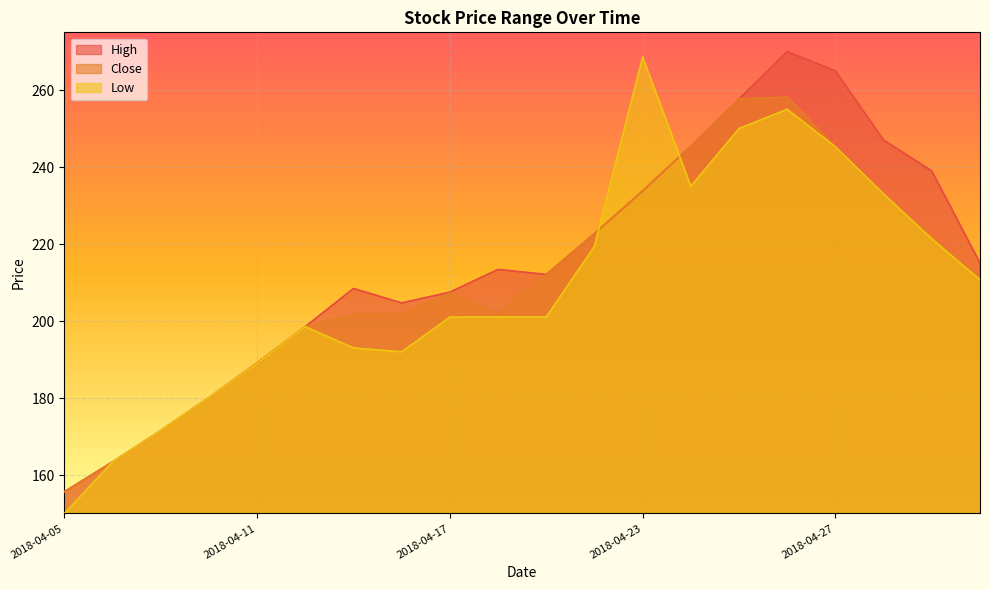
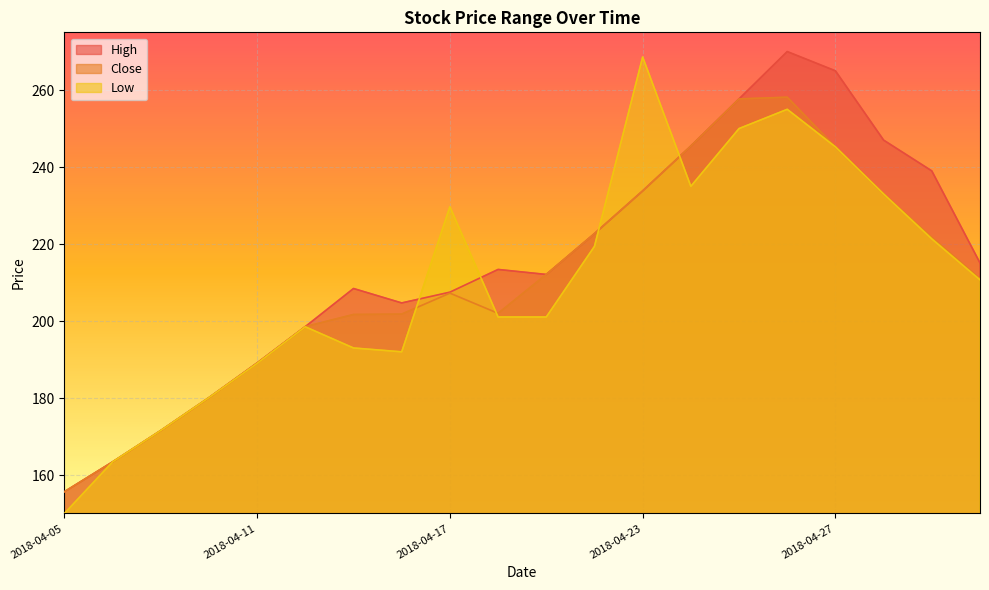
  {
    "Low": {
      "2018-04-05": 150,
-     "2018-04-17": 201,
+     "2018-04-17": 230,
      "2018-04-23": 269
    }
  }
